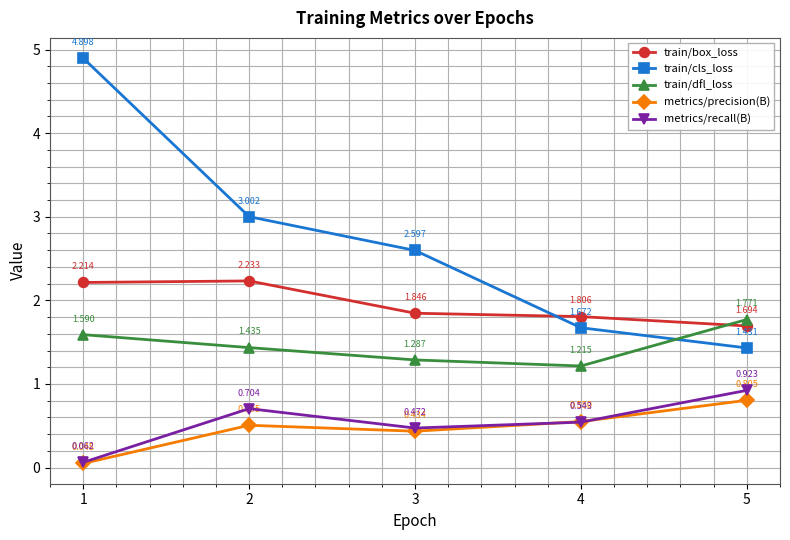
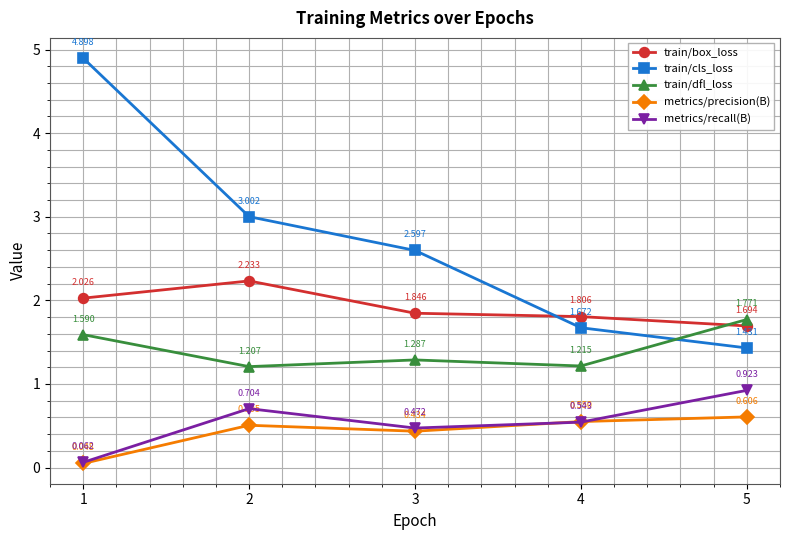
  {
    "train/box_loss": {
-     "1": 2.214,
+     "1": 2.026,
      "2": 2.233,
      "3": 1.846,
      "4": 1.806
    },
    "train/cls_loss": {
      "1": 4.898,
      "2": 3.002,
      "3": 2.597
    },
    "train/dfl_loss": {
      "1": 1.590,
-     "2": 1.435,
+     "2": 1.207,
      "3": 1.287,
      "4": 1.215
    },
    "metrics/precision(B)": {
-     "5": 0.805
+     "5": 0.606
    },
    "metrics/recall(B)": {
      "2": 0.704,
      "5": 0.923
    }
  }
